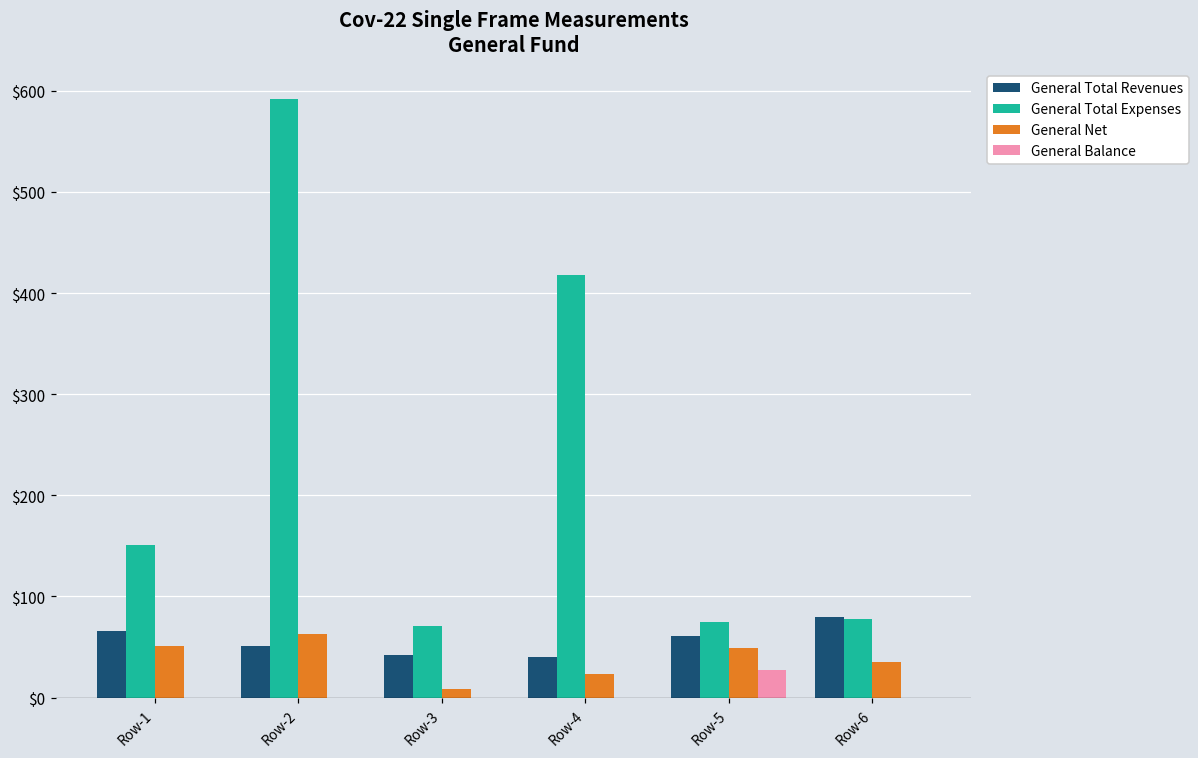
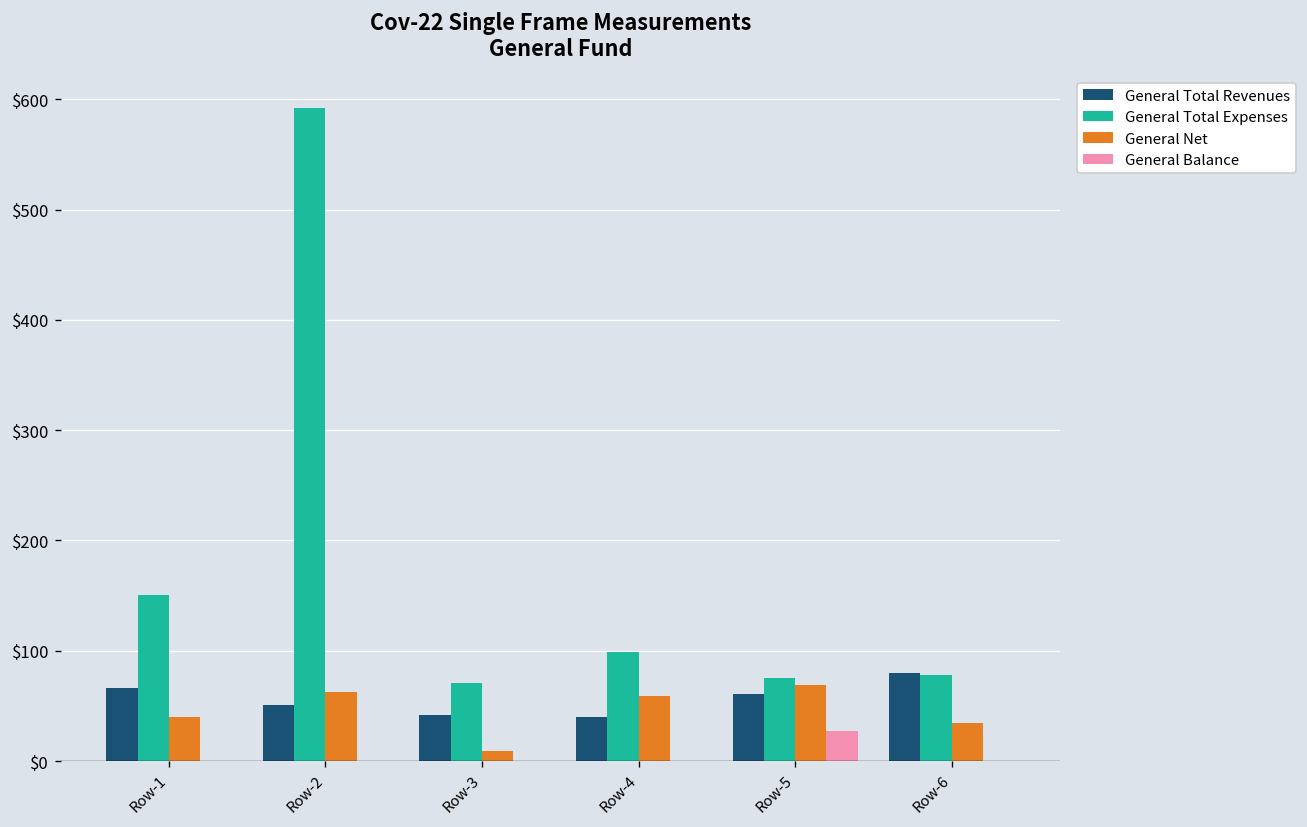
  {
    "General Total Revenues": {
      "Row-1": "$70",
      "Row-2": "$50",
      "Row-3": "$40",
      "Row-4": "$40",
      "Row-5": "$60",
      "Row-6": "$80"
    },
    "General Total Expenses": {
      "Row-1": "$150",
      "Row-2": "$590",
      "Row-3": "$70",
-     "Row-4": "$420",
+     "Row-4": "$100",
      "Row-5": "$80",
      "Row-6": "$80"
    },
    "General Net": {
-     "Row-1": "$50",
+     "Row-1": "$40",
      "Row-2": "$60",
      "Row-3": "$10",
-     "Row-4": "$20",
-     "Row-5": "$50",
+     "Row-4": "$60",
+     "Row-5": "$70",
      "Row-6": "$40"
    },
    "General Balance": {
      "Row-1": "$0",
      "Row-2": "$0",
      "Row-3": "$0",
      "Row-4": "$0",
      "Row-5": "$30",
      "Row-6": "$0"
    }
  }
